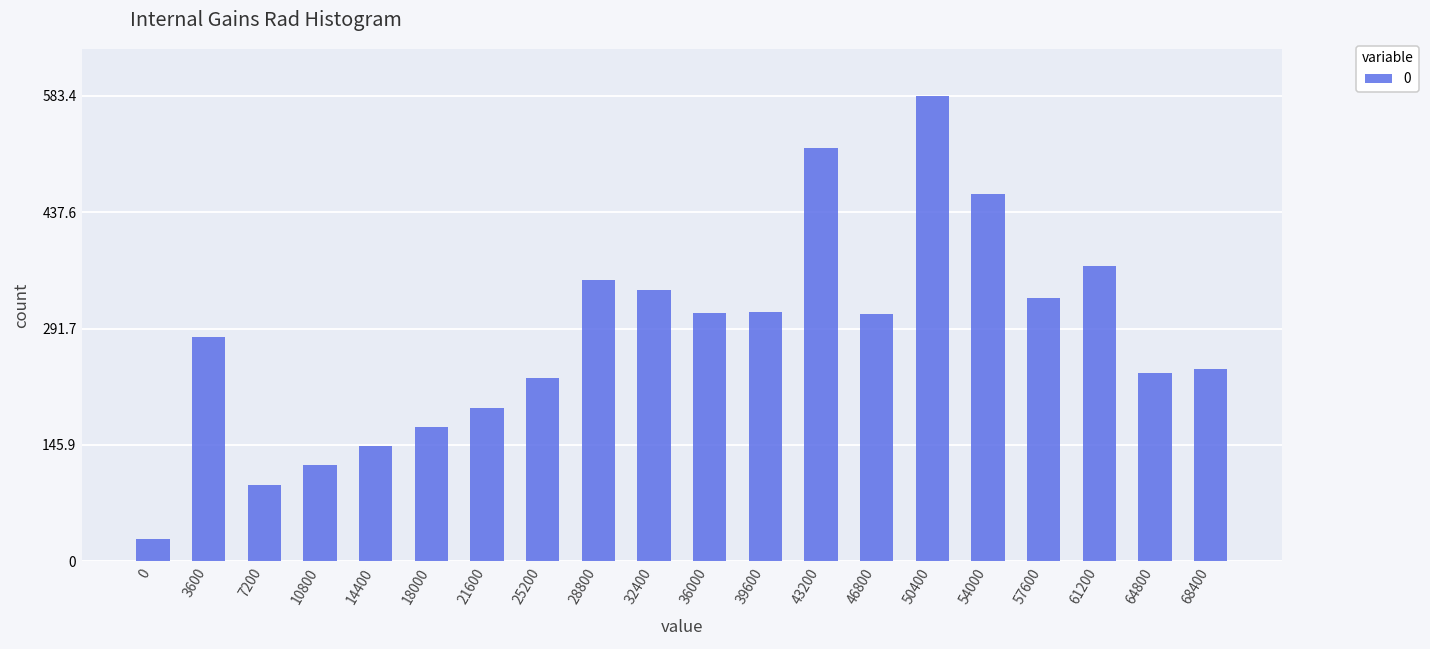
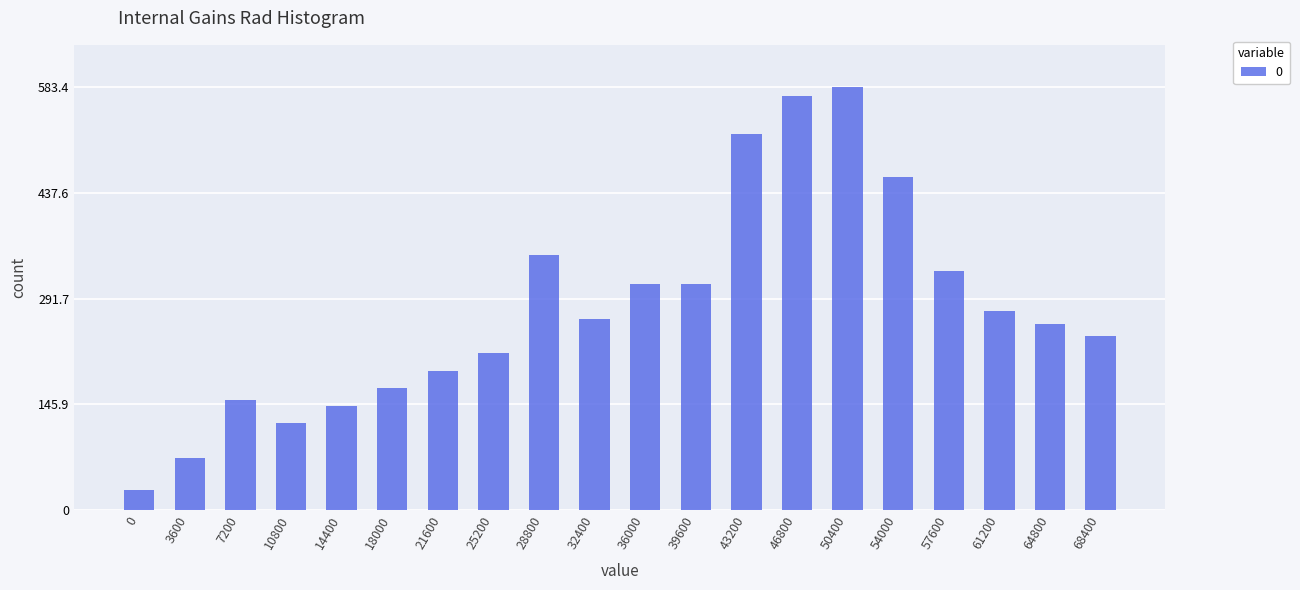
  {
    "0": 30,
-   "3600": 280,
-   "7200": 100,
+   "3600": 70,
+   "7200": 150,
    "10800": 120,
    "14400": 140,
    "18000": 170,
    "21600": 190,
-   "25200": 230,
+   "25200": 220,
    "28800": 350,
-   "32400": 340,
+   "32400": 260,
    "36000": 310,
    "39600": 310,
    "43200": 520,
-   "46800": 310,
+   "46800": 570,
    "50400": 580,
    "54000": 460,
    "57600": 330,
-   "61200": 370,
-   "64800": 240,
+   "61200": 270,
+   "64800": 260,
    "68400": 240
  }
